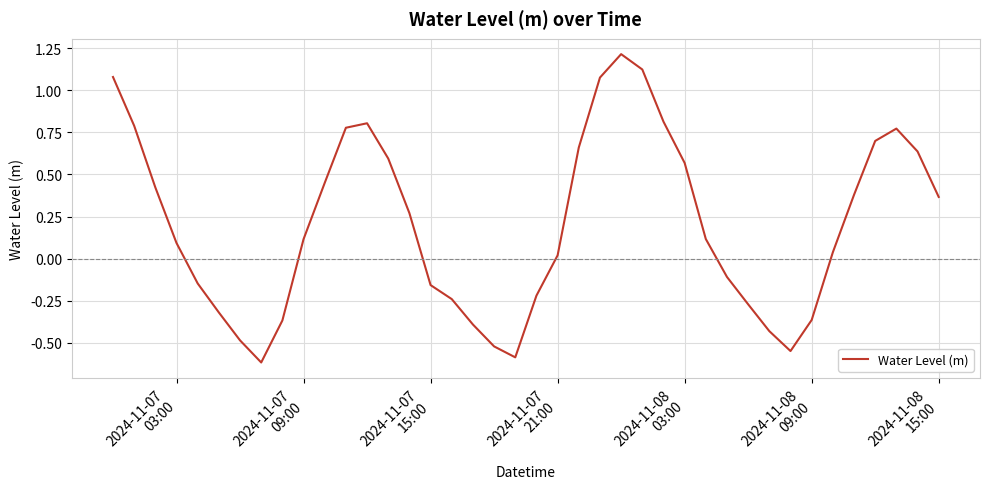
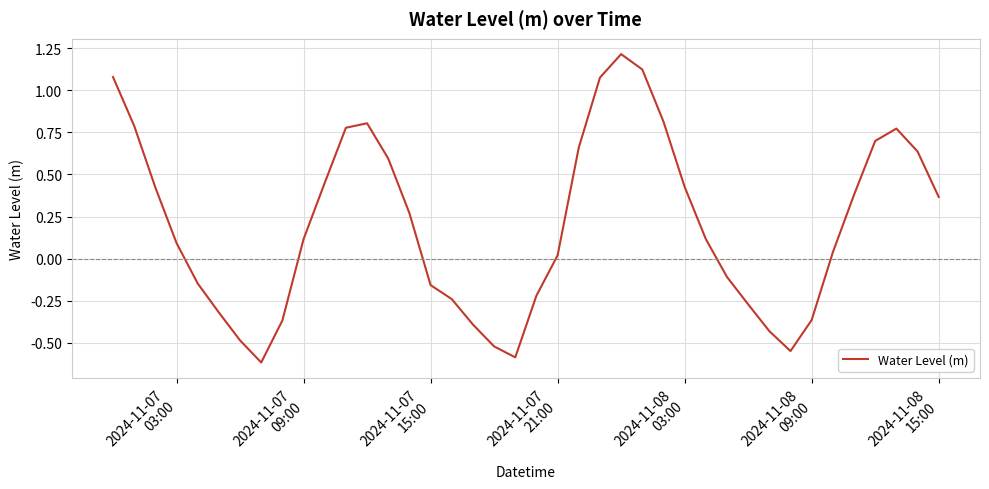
  {
    "2024-11-07 03:00": 0.09,
    "2024-11-07 09:00": 0.12,
    "2024-11-07 15:00": -0.16,
    "2024-11-07 21:00": 0.02,
-   "2024-11-08 03:00": 0.57,
+   "2024-11-08 03:00": 0.43,
    "2024-11-08 09:00": -0.36,
    "2024-11-08 15:00": 0.37
  }
